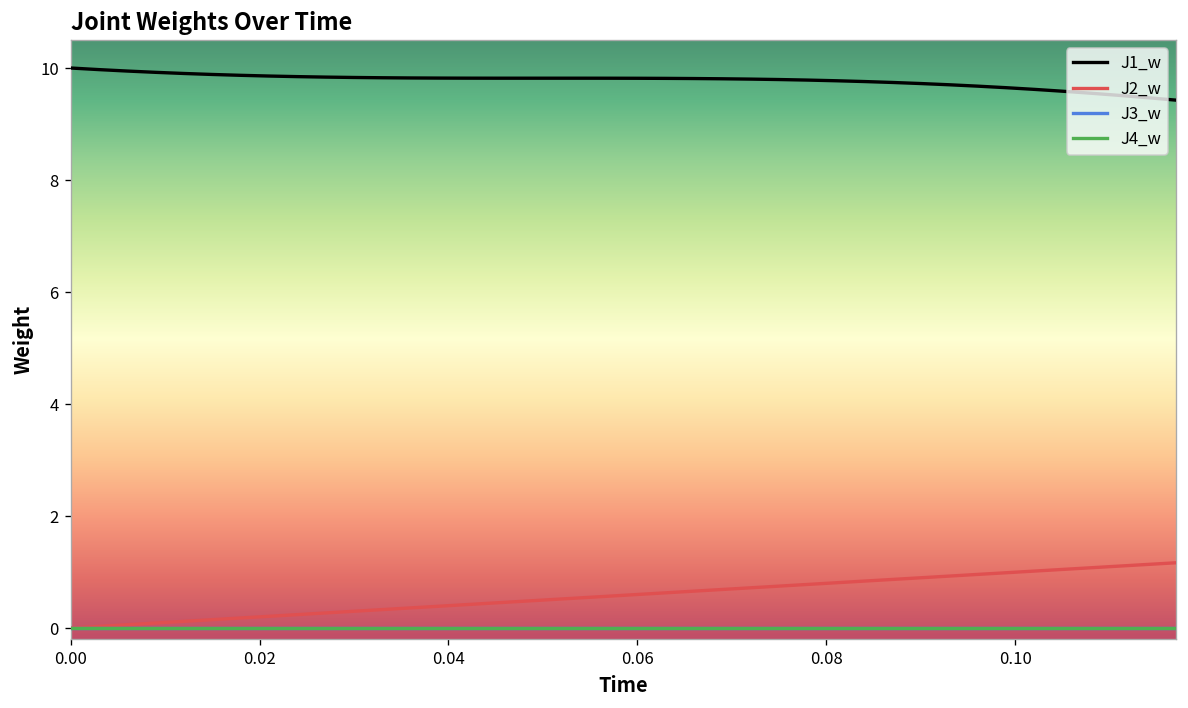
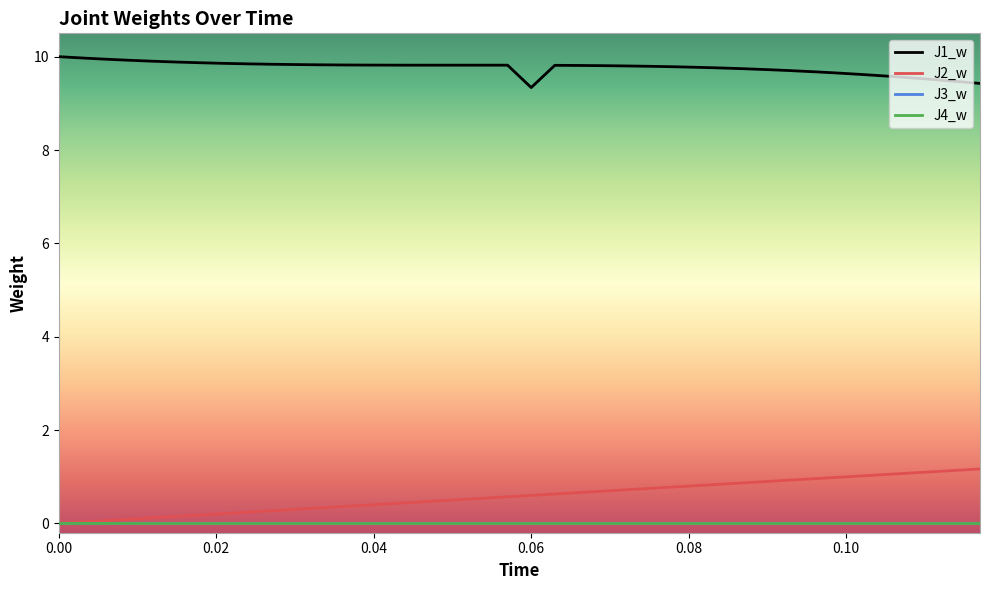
  {
    "J1_w": {
      "0.00": 10.0,
-     "0.06": 9.8
+     "0.06": 9.3
    },
    "J2_w": {
      "0.06": 0.6
    },
    "J4_w": {
      "0.06": 0.0
    }
  }
